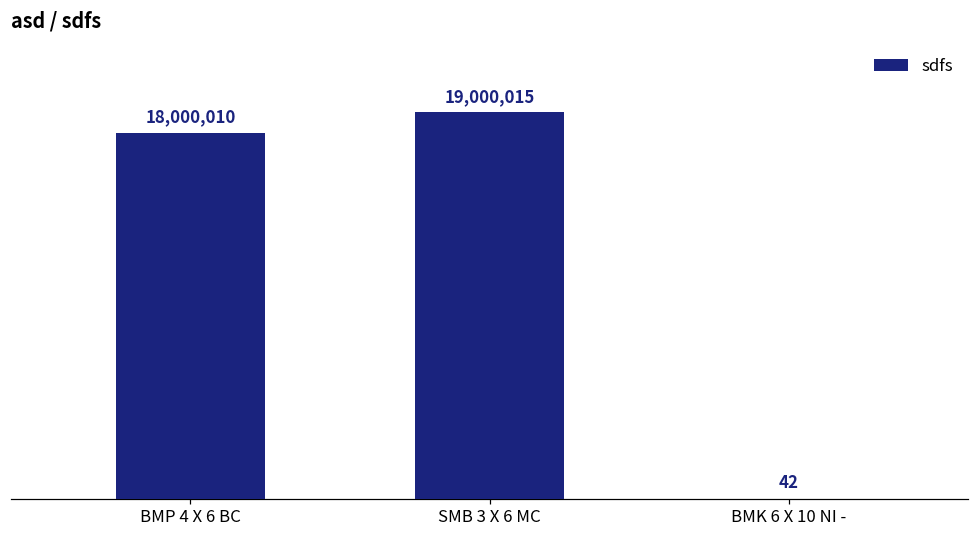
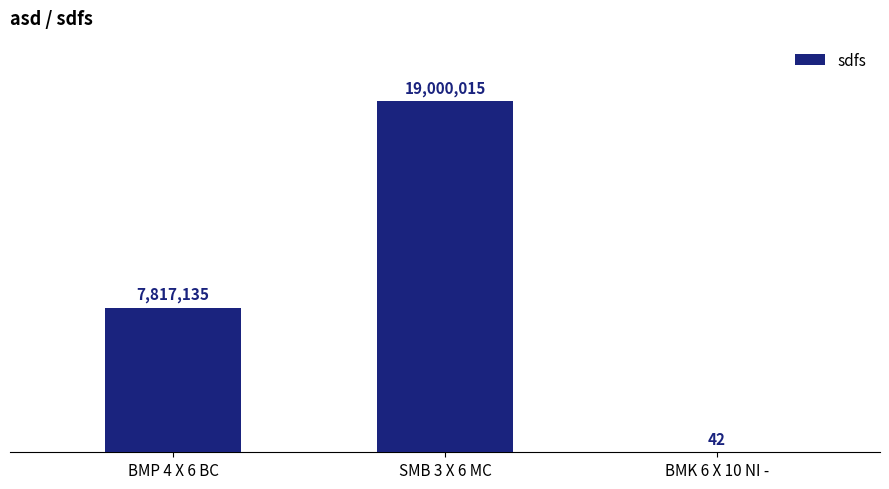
  {
-   "BMP 4 X 6 BC": "18,000,010",
+   "BMP 4 X 6 BC": "7,817,135",
    "SMB 3 X 6 MC": "19,000,015",
    "BMK 6 X 10 NI -": "42"
  }
